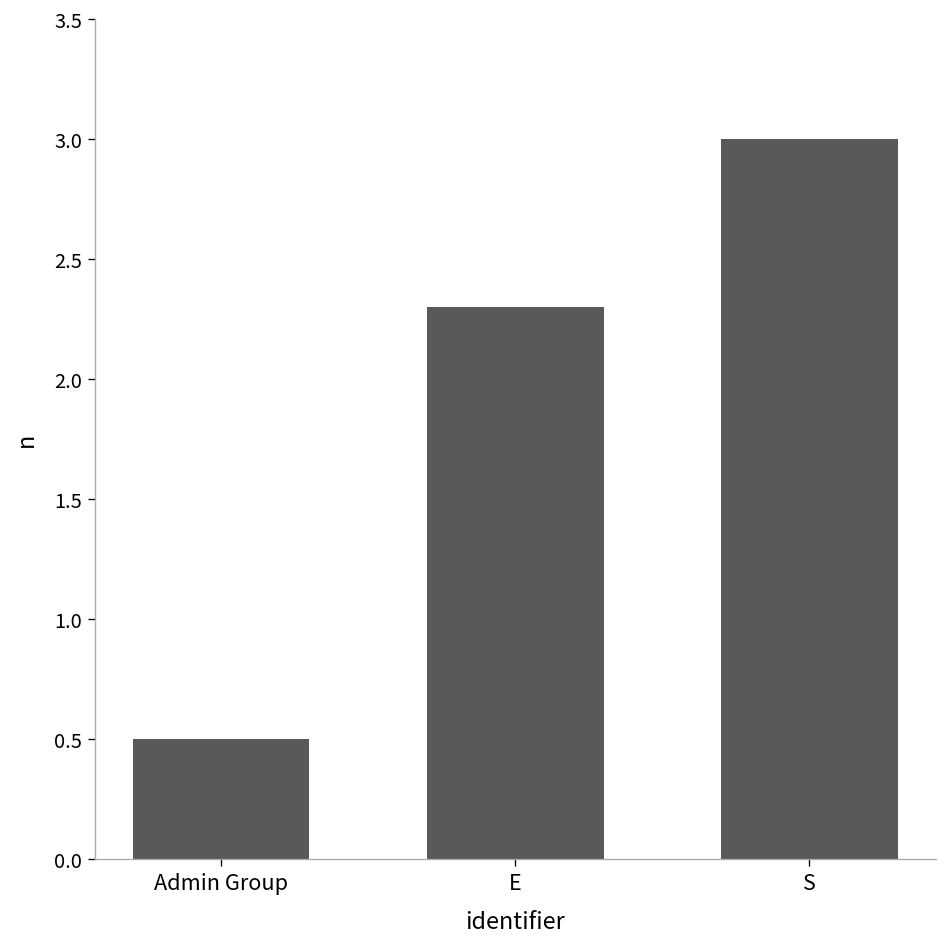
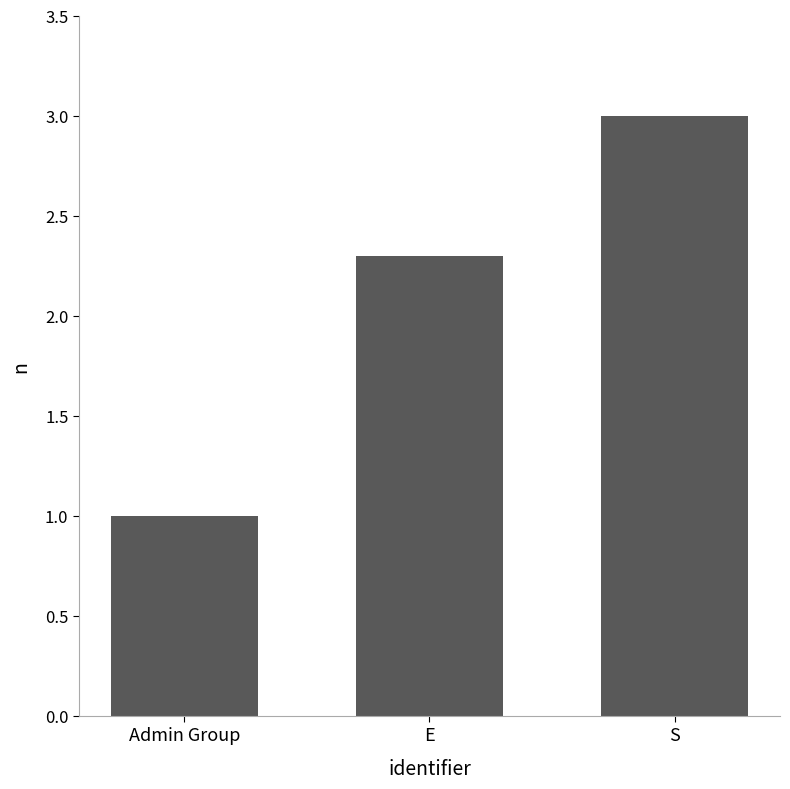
  {
-   "Admin Group": 0.5,
+   "Admin Group": 1.0,
    "E": 2.3,
    "S": 3.0
  }
